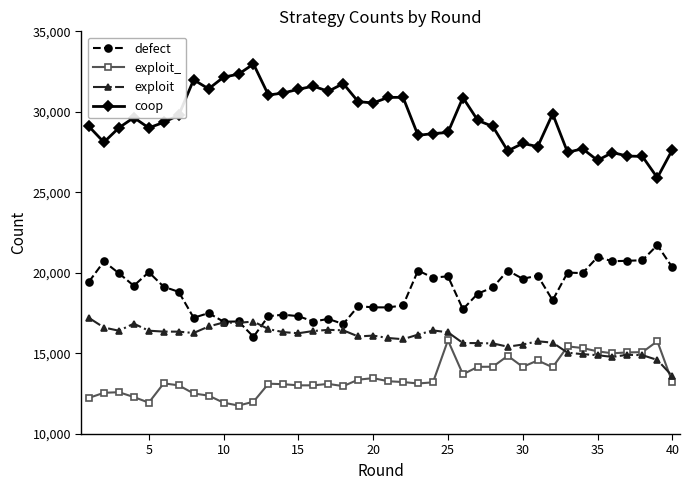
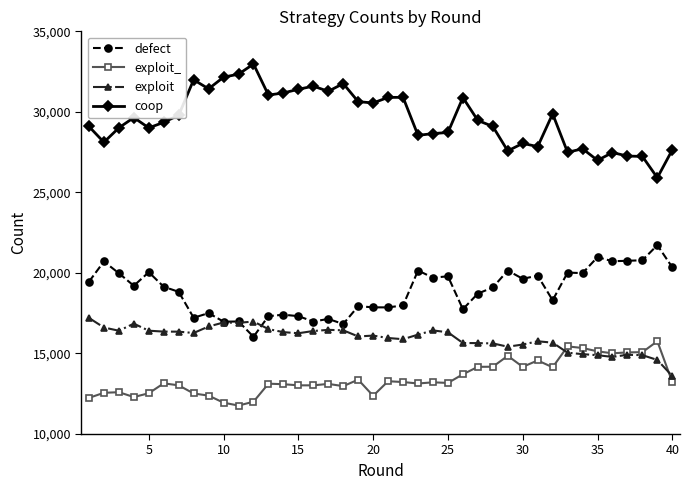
  {
    "exploit_": {
-     "5": "11,900",
+     "5": "12,500",
      "10": "11,900",
      "15": "13,000",
-     "20": "13,500",
-     "25": "15,800",
+     "20": "12,400",
+     "25": "13,200",
      "30": "14,200",
      "35": "15,100",
      "40": "13,200"
    }
  }
